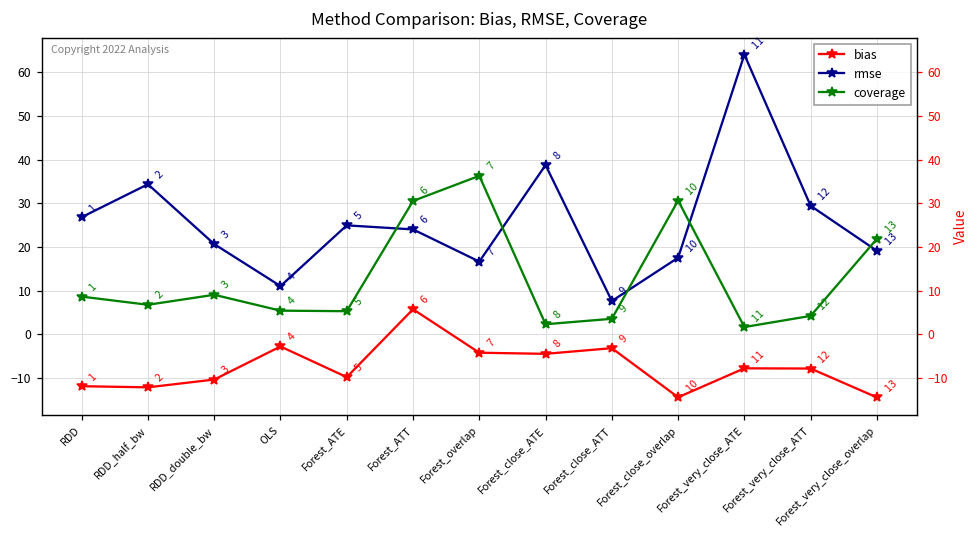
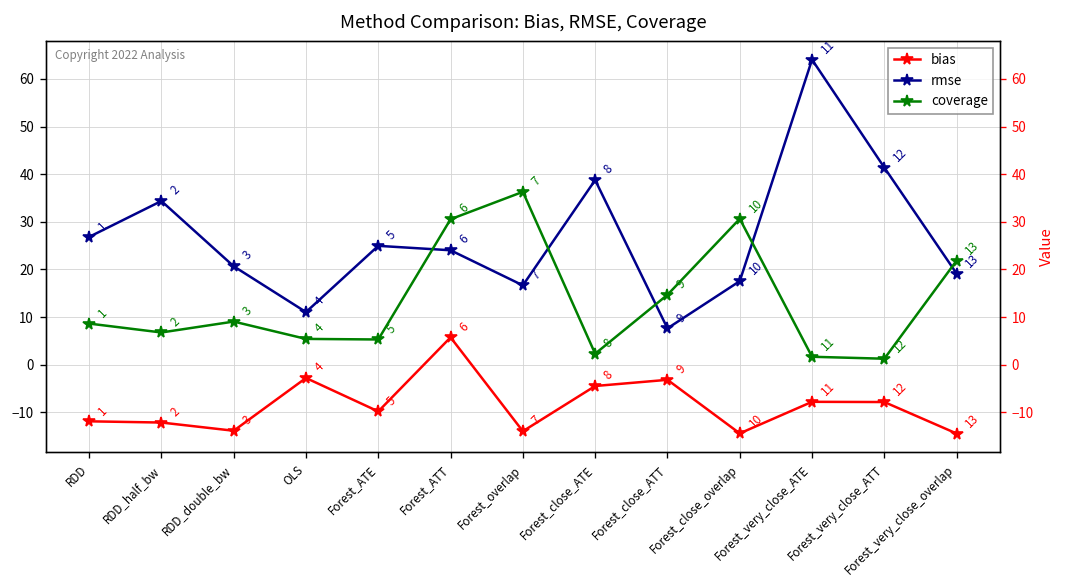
  {
    "bias": {
-     "RDD_double_bw": -10,
-     "Forest_overlap": -4
+     "RDD_double_bw": -14,
+     "Forest_overlap": -14
    },
    "rmse": {
-     "Forest_very_close_ATT": 29,
+     "Forest_very_close_ATT": 41,
      "Forest_very_close_overlap": 19
    },
    "coverage": {
-     "Forest_close_ATT": 4,
-     "Forest_very_close_ATT": 4
+     "Forest_close_ATT": 15,
+     "Forest_very_close_ATT": 1
    }
  }
